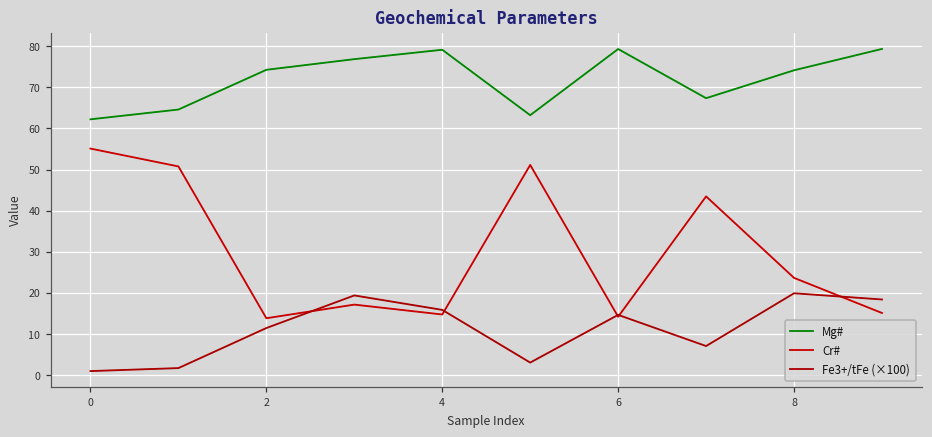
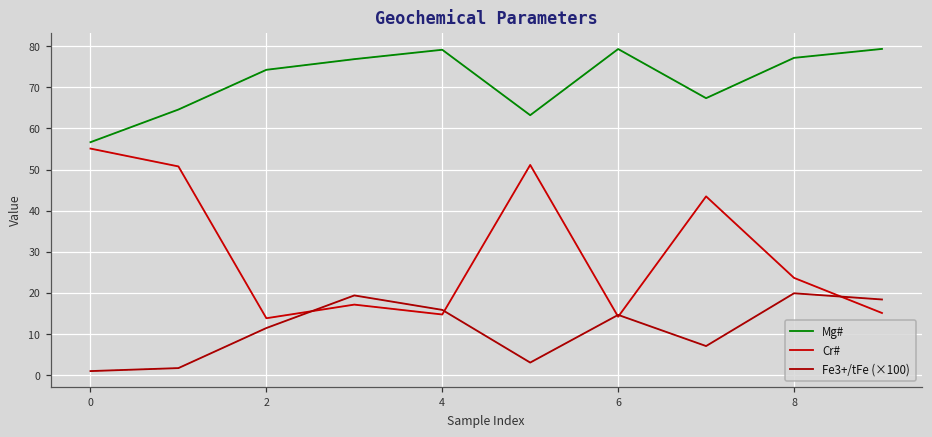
  {
    "Mg#": {
-     "0": 62,
+     "0": 57,
      "2": 74,
      "4": 79,
      "6": 79,
-     "8": 74
+     "8": 77
    }
  }
